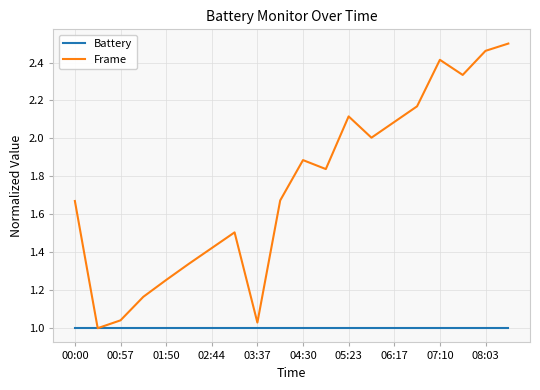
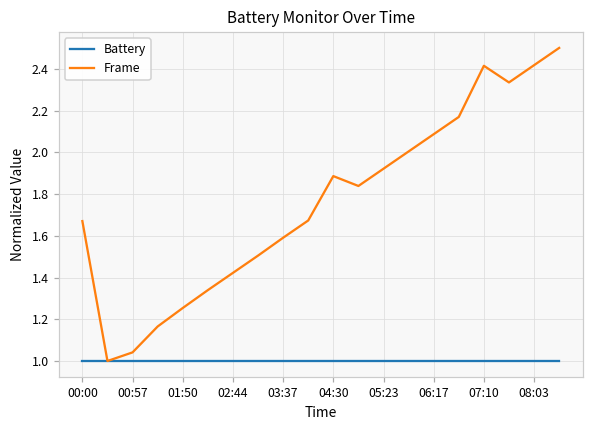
  {
    "Battery": {
      "00:00": 1.00,
      "00:57": 1.00,
      "01:50": 1.00,
      "02:44": 1.00,
      "03:37": 1.00,
      "04:30": 1.00,
      "05:23": 1.00,
      "06:17": 1.00,
      "07:10": 1.00,
      "08:03": 1.00
    },
    "Frame": {
      "00:00": 1.67,
      "00:57": 1.04,
      "01:50": 1.25,
      "02:44": 1.42,
-     "03:37": 1.03,
+     "03:37": 1.59,
      "04:30": 1.89,
-     "05:23": 2.12,
+     "05:23": 1.92,
      "06:17": 2.09,
      "07:10": 2.41,
-     "08:03": 2.46
+     "08:03": 2.42
    }
  }
